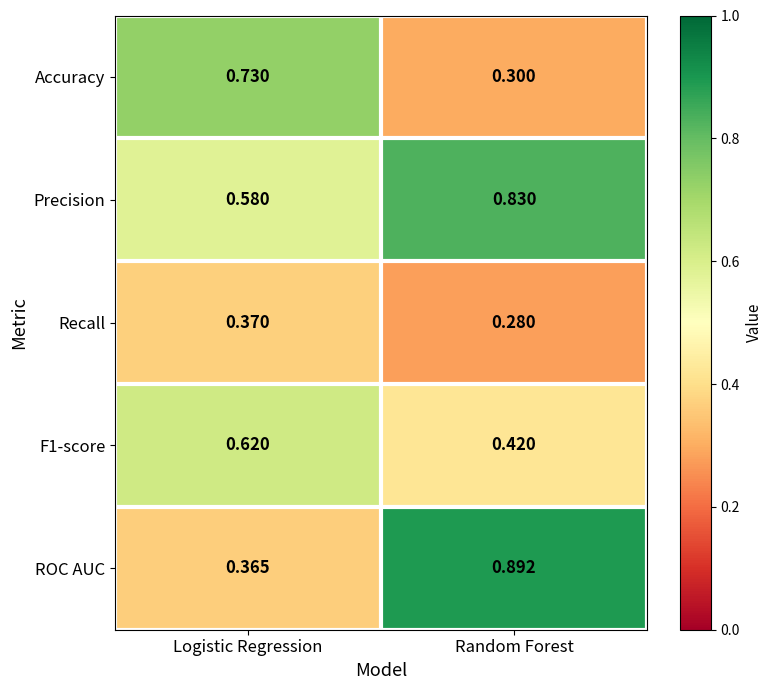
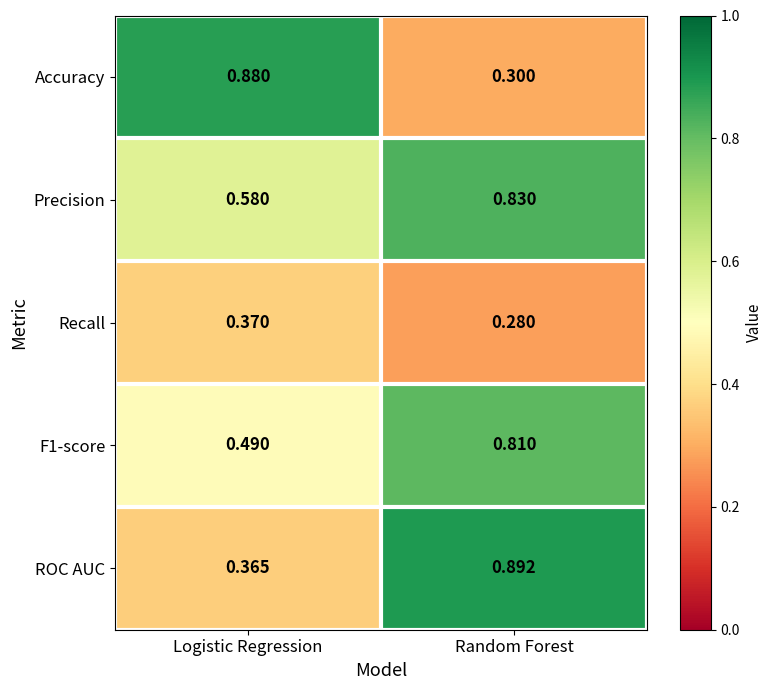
  {
    "Accuracy": {
-     "Logistic Regression": 0.730,
+     "Logistic Regression": 0.880,
      "Random Forest": 0.300
    },
    "Precision": {
      "Logistic Regression": 0.580,
      "Random Forest": 0.830
    },
    "Recall": {
      "Logistic Regression": 0.370,
      "Random Forest": 0.280
    },
    "F1-score": {
-     "Logistic Regression": 0.620,
-     "Random Forest": 0.420
+     "Logistic Regression": 0.490,
+     "Random Forest": 0.810
    },
    "ROC AUC": {
      "Logistic Regression": 0.365,
      "Random Forest": 0.892
    }
  }
